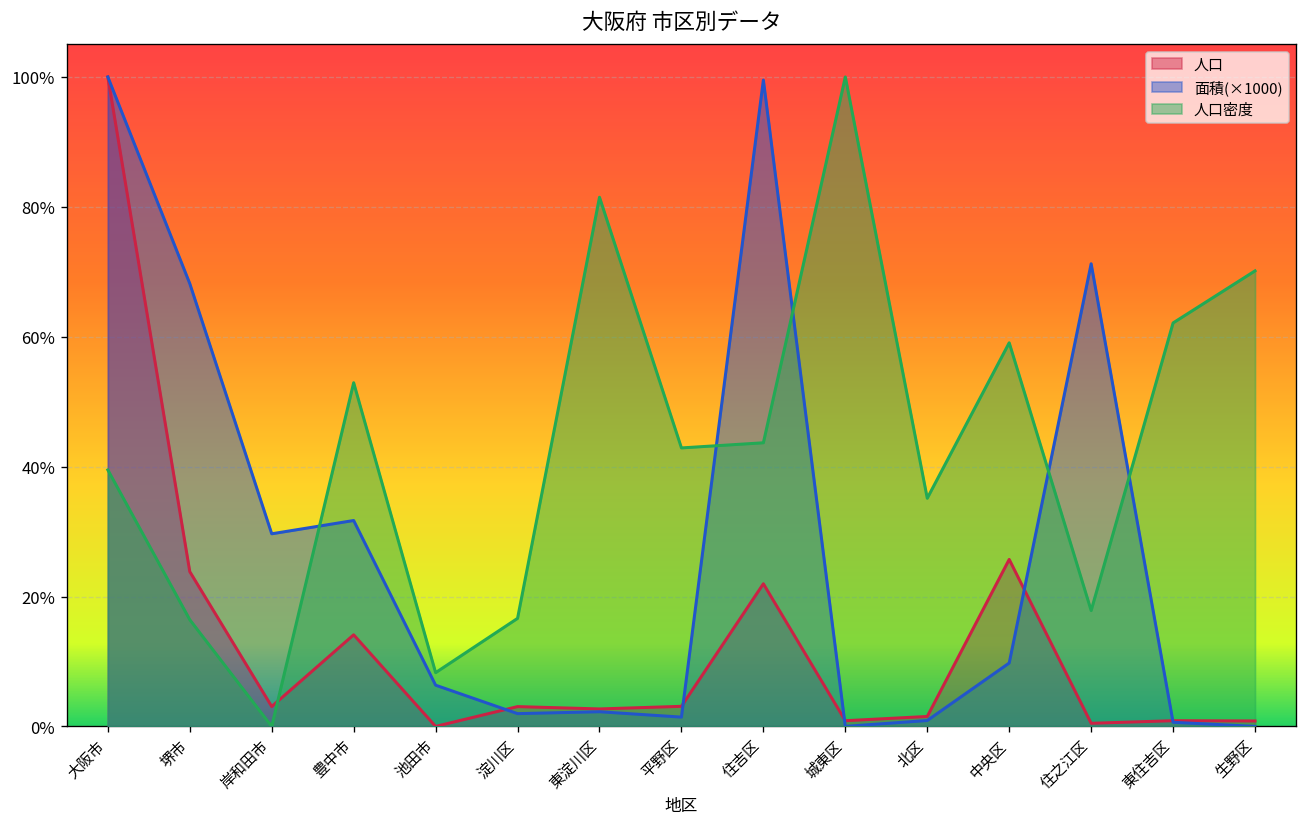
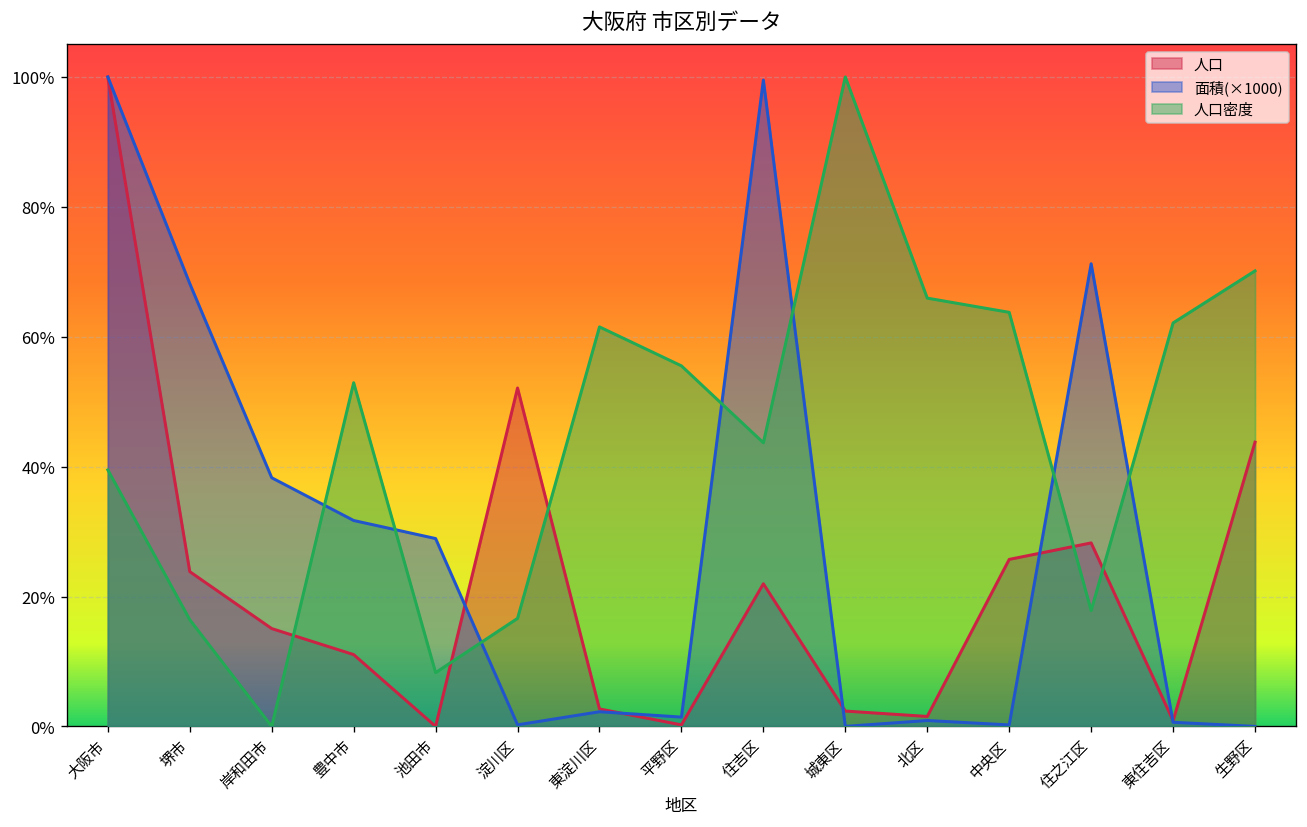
  {
    "人口": {
      "堺市": "24%",
-     "岸和田市": "3%",
-     "豊中市": "14%",
+     "岸和田市": "15%",
+     "豊中市": "11%",
      "池田市": "0%",
-     "淀川区": "3%",
-     "平野区": "3%",
+     "淀川区": "52%",
+     "平野区": "0%",
      "住吉区": "22%",
-     "城東区": "1%",
+     "城東区": "2%",
      "北区": "2%",
      "中央区": "26%",
-     "住之江区": "0%",
-     "生野区": "1%"
+     "住之江区": "28%",
+     "生野区": "44%"
    },
    "面積(×1000)": {
      "堺市": "68%",
-     "岸和田市": "30%",
+     "岸和田市": "38%",
      "豊中市": "32%",
-     "池田市": "6%",
-     "淀川区": "2%",
+     "池田市": "29%",
+     "淀川区": "0%",
      "平野区": "1%",
      "住吉区": "100%",
      "城東区": "0%",
      "北区": "1%",
-     "中央区": "10%",
+     "中央区": "0%",
      "住之江区": "71%",
      "生野区": "0%"
    },
    "人口密度": {
      "大阪市": "39%",
      "堺市": "16%",
      "岸和田市": "0%",
      "豊中市": "53%",
      "池田市": "8%",
      "淀川区": "17%",
-     "東淀川区": "81%",
-     "平野区": "43%",
+     "東淀川区": "62%",
+     "平野区": "56%",
      "住吉区": "44%",
      "城東区": "100%",
-     "北区": "35%",
-     "中央区": "59%",
+     "北区": "66%",
+     "中央区": "64%",
      "住之江区": "18%",
      "東住吉区": "62%",
      "生野区": "70%"
    }
  }
